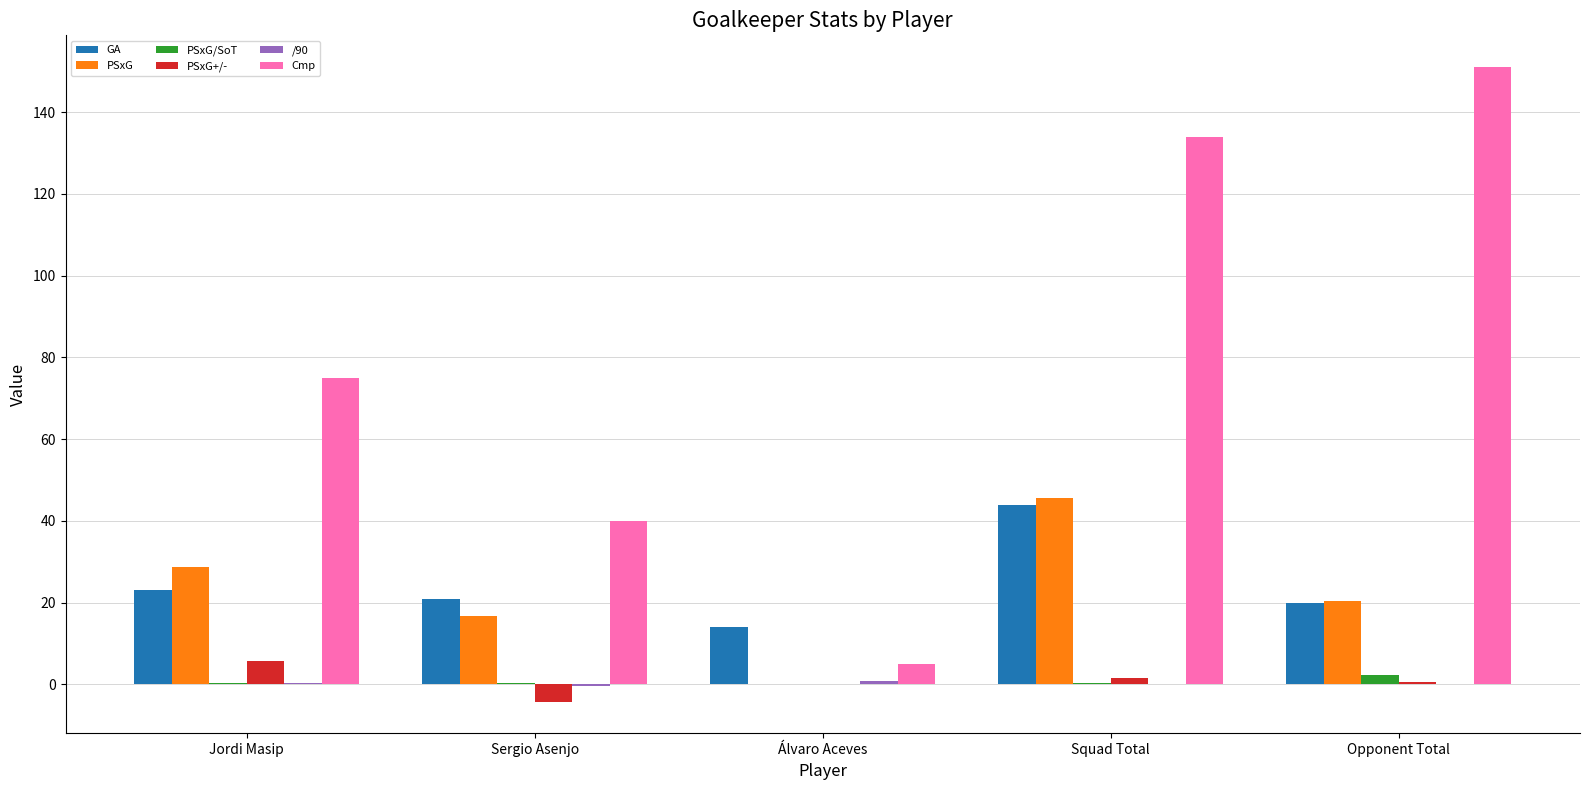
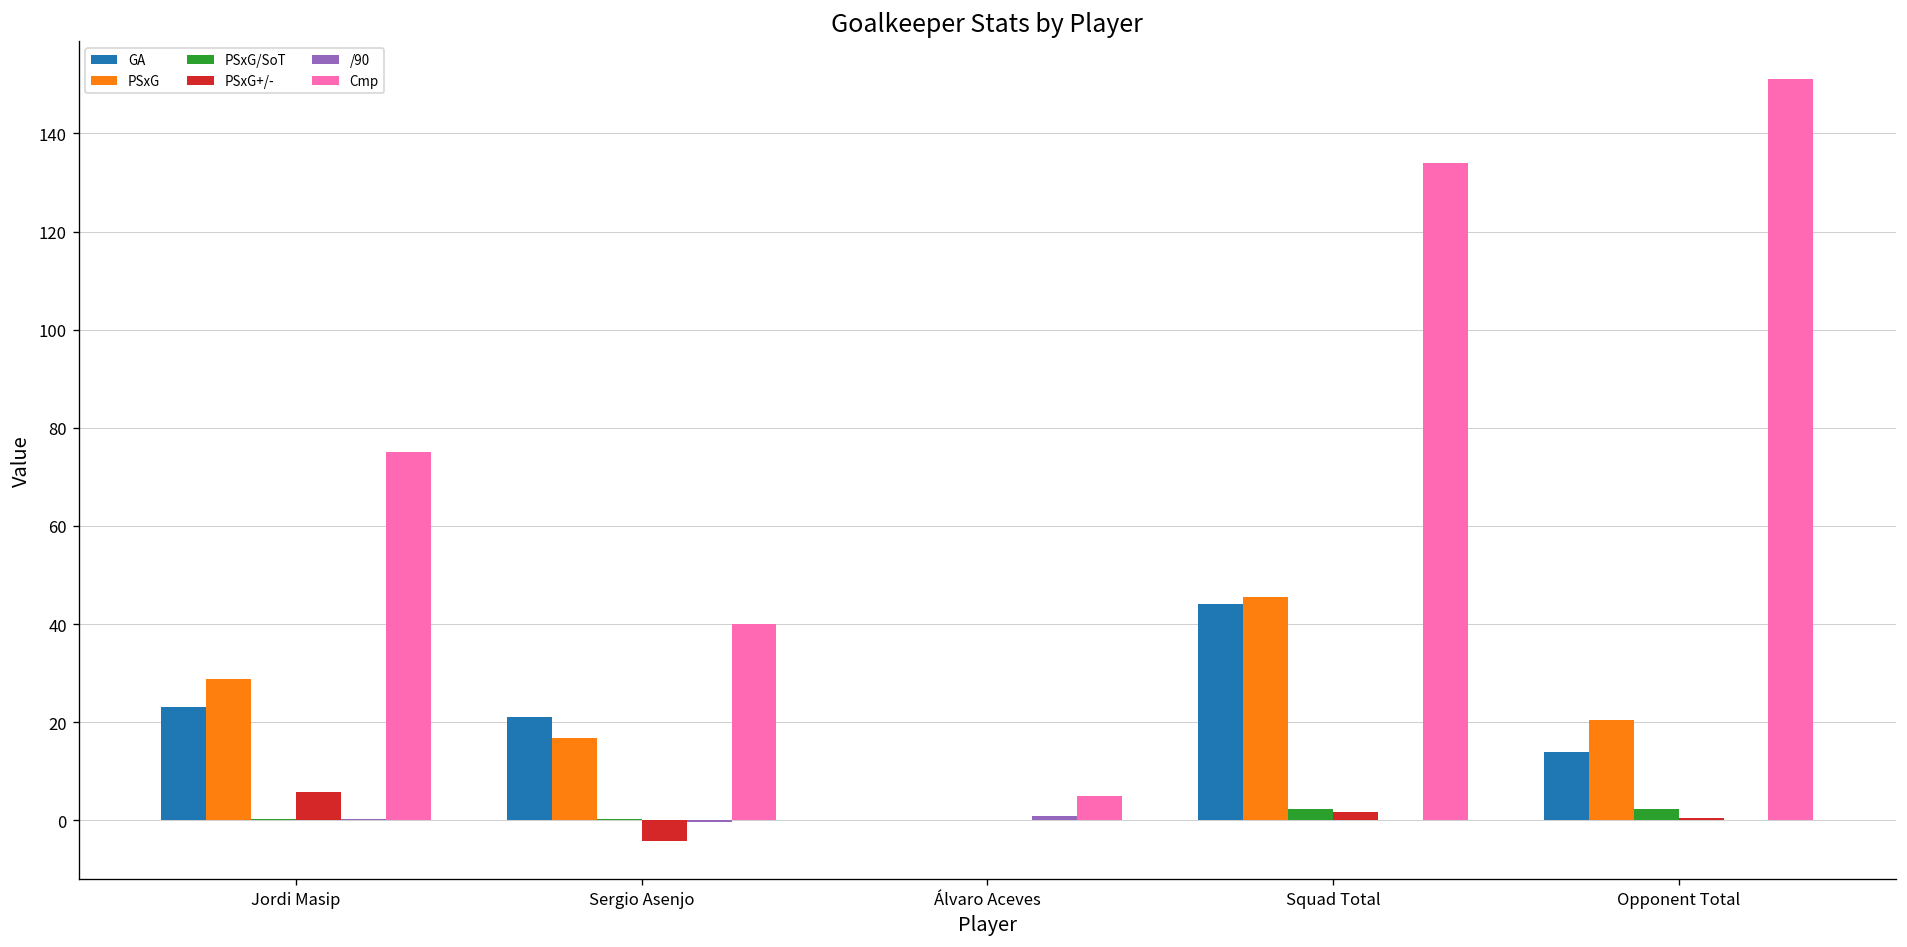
  {
    "GA": {
      "Jordi Masip": 23,
      "Sergio Asenjo": 21,
-     "Álvaro Aceves": 14,
+     "Álvaro Aceves": 0,
      "Squad Total": 44,
-     "Opponent Total": 20
+     "Opponent Total": 14
    },
    "PSxG": {
      "Jordi Masip": 29,
      "Sergio Asenjo": 17,
      "Squad Total": 46,
      "Opponent Total": 21
    },
    "PSxG/SoT": {
-     "Squad Total": 0,
+     "Squad Total": 2,
      "Opponent Total": 2
    },
    "PSxG+/-": {
      "Jordi Masip": 6,
      "Sergio Asenjo": -4,
      "Squad Total": 2
    },
    "/90": {
      "Álvaro Aceves": 1
    },
    "Cmp": {
      "Jordi Masip": 75,
      "Sergio Asenjo": 40,
      "Álvaro Aceves": 5,
      "Squad Total": 134,
      "Opponent Total": 151
    }
  }
